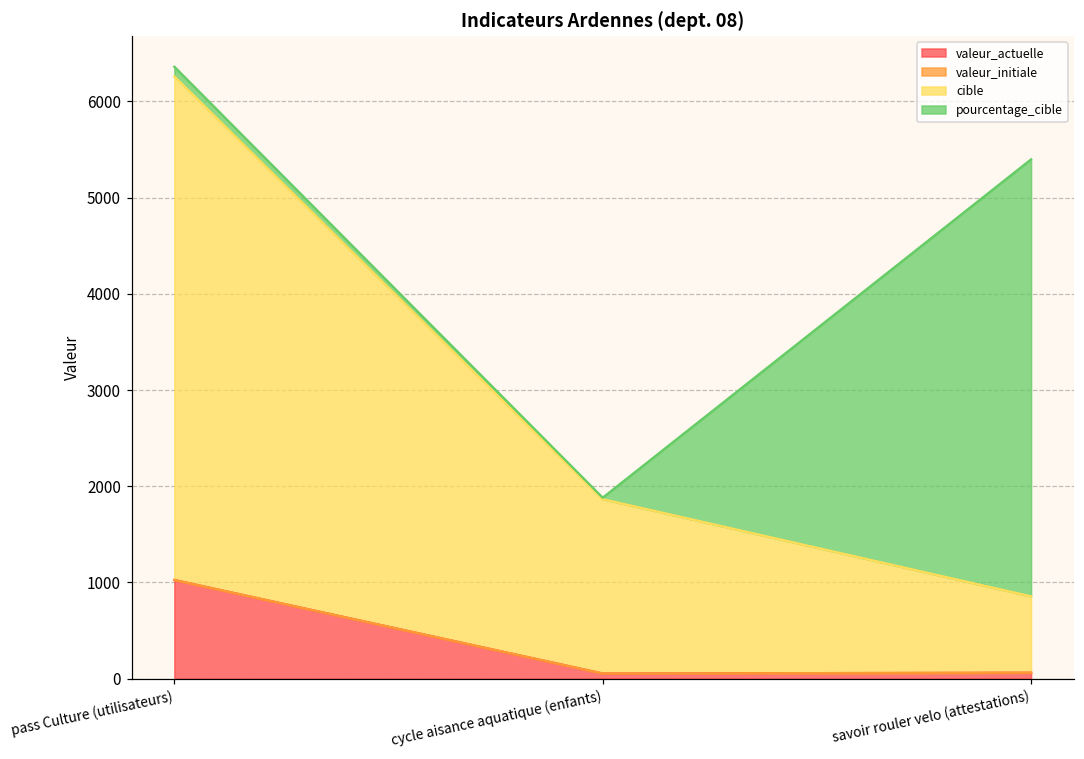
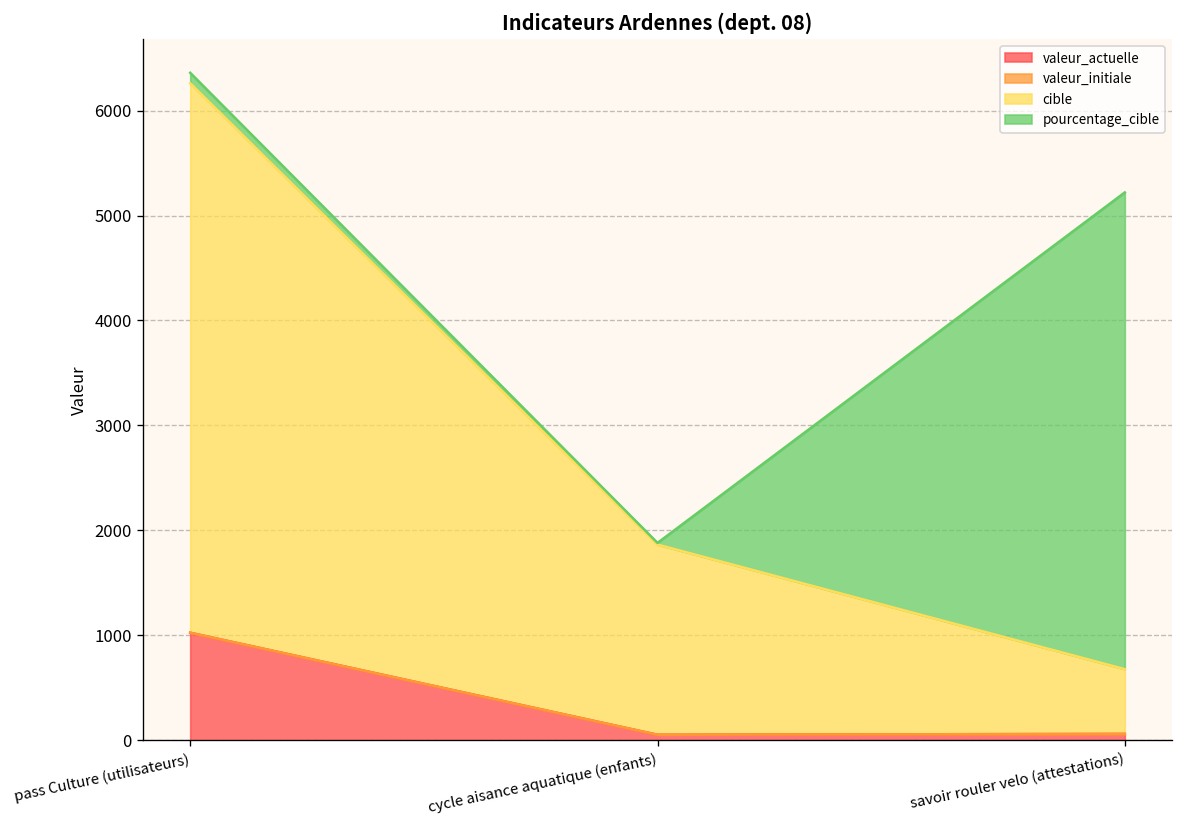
  {
    "valeur_initiale": {
      "pass Culture (utilisateurs)": 1000,
      "cycle aisance aquatique (enfants)": 100,
      "savoir rouler velo (attestations)": 100
    },
    "cible": {
      "pass Culture (utilisateurs)": 5200,
-     "savoir rouler velo (attestations)": 800
+     "savoir rouler velo (attestations)": 600
    },
    "pourcentage_cible": {
      "pass Culture (utilisateurs)": 100,
      "savoir rouler velo (attestations)": 4500
    }
  }
